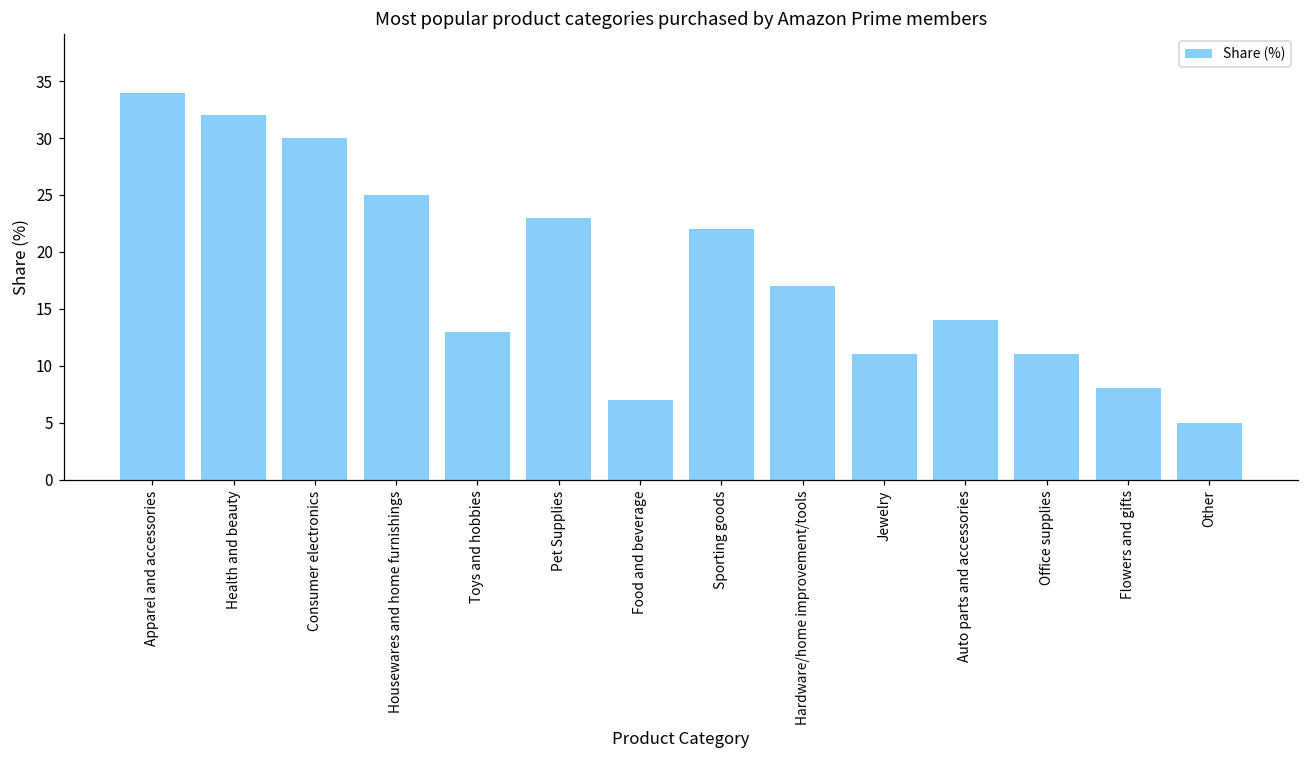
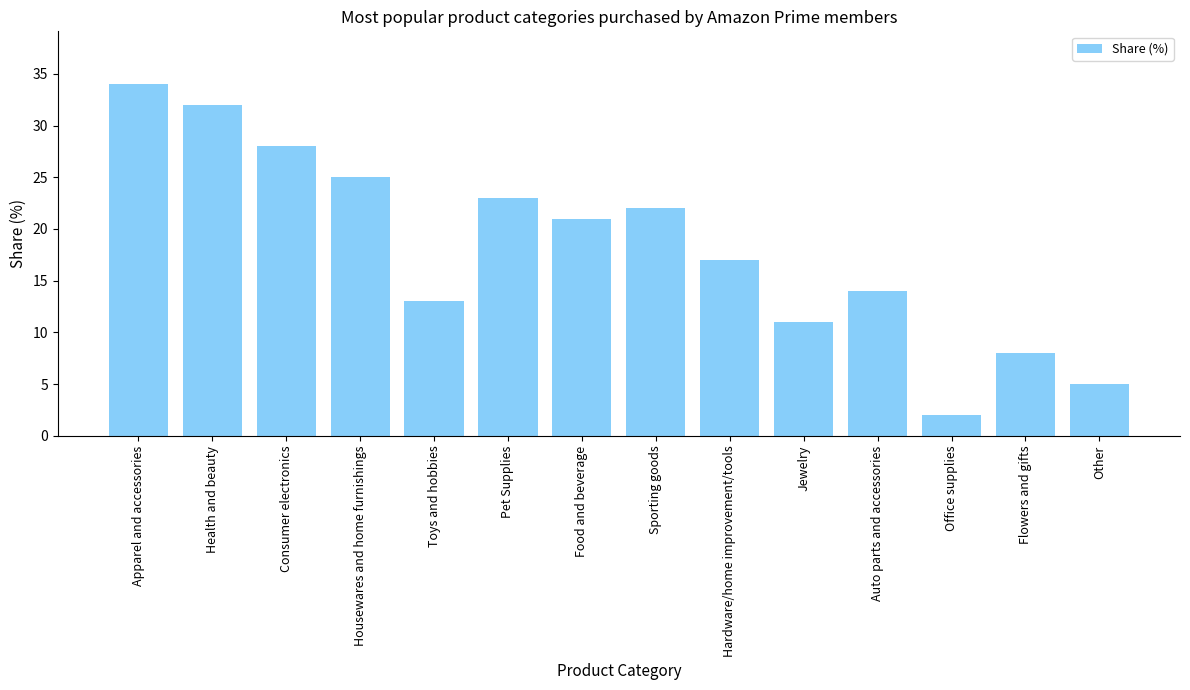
  {
    "Apparel and accessories": 34,
    "Health and beauty": 32,
-   "Consumer electronics": 30,
+   "Consumer electronics": 28,
    "Housewares and home furnishings": 25,
    "Toys and hobbies": 13,
    "Pet Supplies": 23,
-   "Food and beverage": 7,
+   "Food and beverage": 21,
    "Sporting goods": 22,
    "Hardware/home improvement/tools": 17,
    "Jewelry": 11,
    "Auto parts and accessories": 14,
-   "Office supplies": 11,
+   "Office supplies": 2,
    "Flowers and gifts": 8,
    "Other": 5
  }
